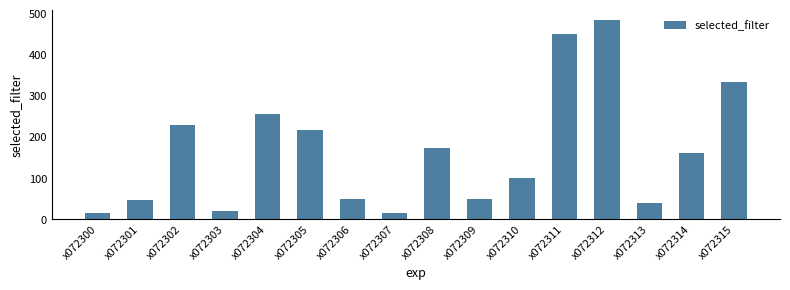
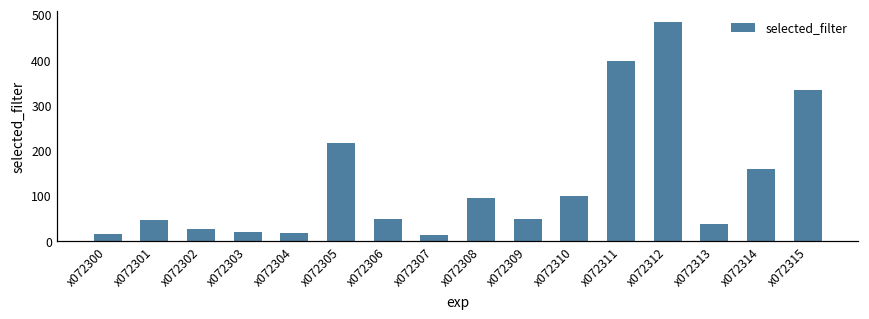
  {
    "x072300": 20,
    "x072301": 50,
-   "x072302": 230,
+   "x072302": 30,
    "x072303": 20,
-   "x072304": 260,
+   "x072304": 20,
    "x072305": 220,
    "x072306": 50,
    "x072307": 20,
-   "x072308": 170,
+   "x072308": 100,
    "x072309": 50,
    "x072310": 100,
-   "x072311": 450,
+   "x072311": 400,
    "x072312": 490,
    "x072313": 40,
    "x072314": 160,
    "x072315": 330
  }
